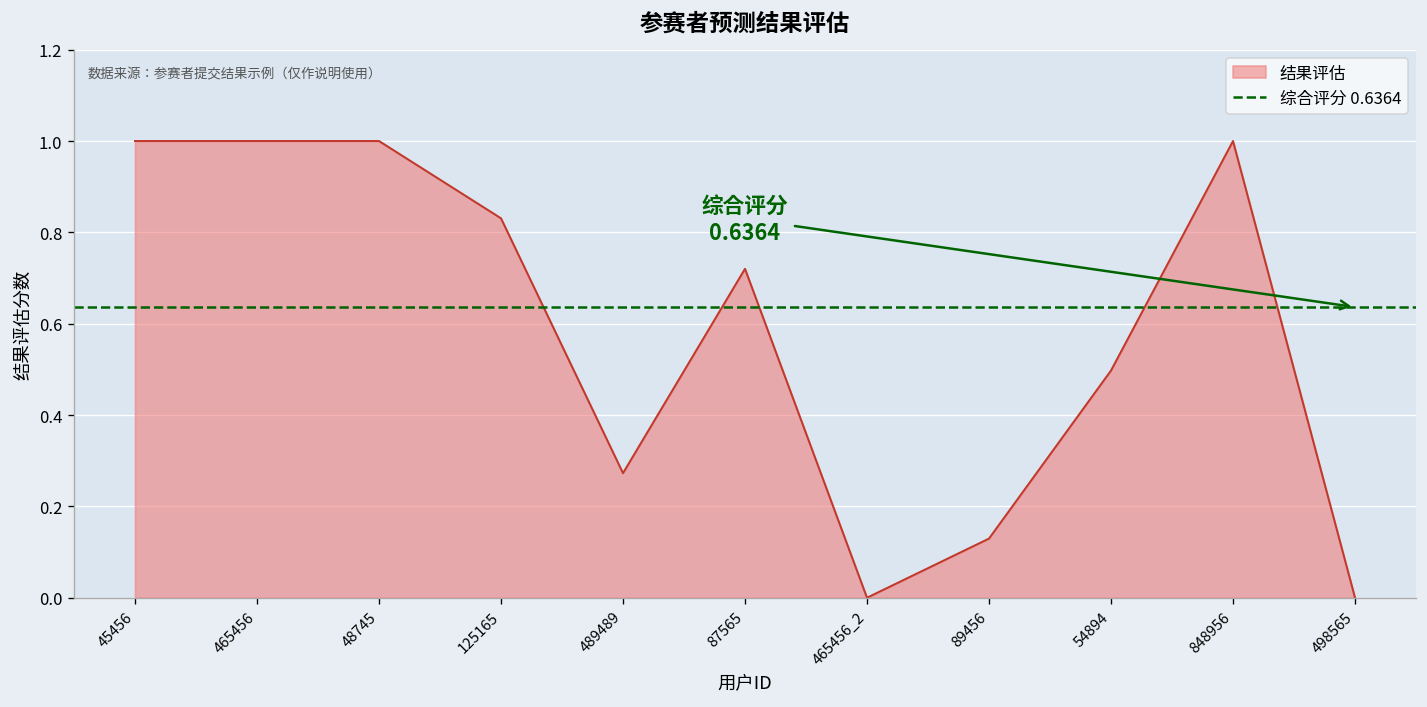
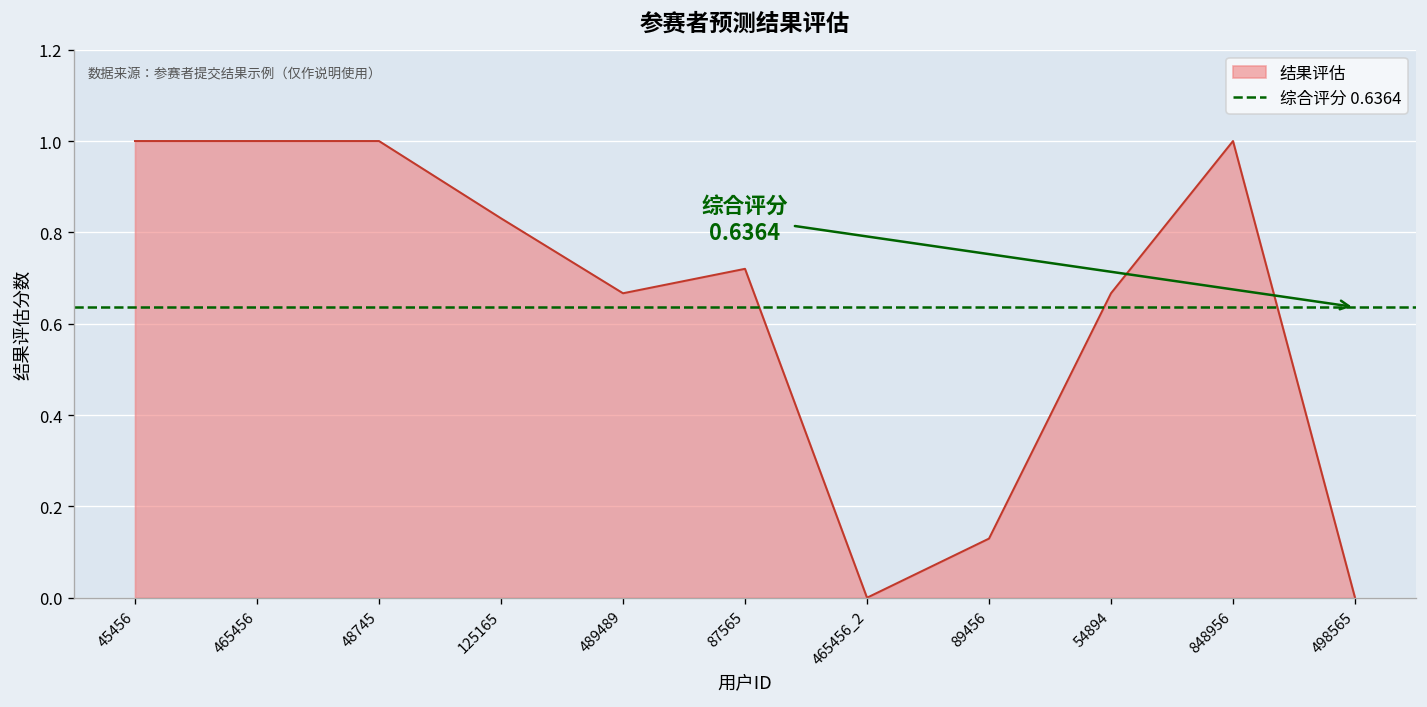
  {
    "45456": 1.00,
    "465456": 1.00,
    "48745": 1.00,
    "125165": 0.83,
-   "489489": 0.27,
+   "489489": 0.67,
    "465456_2": 0.00,
    "89456": 0.13,
-   "54894": 0.50,
+   "54894": 0.67,
    "848956": 1.00,
    "498565": 0.00
  }
